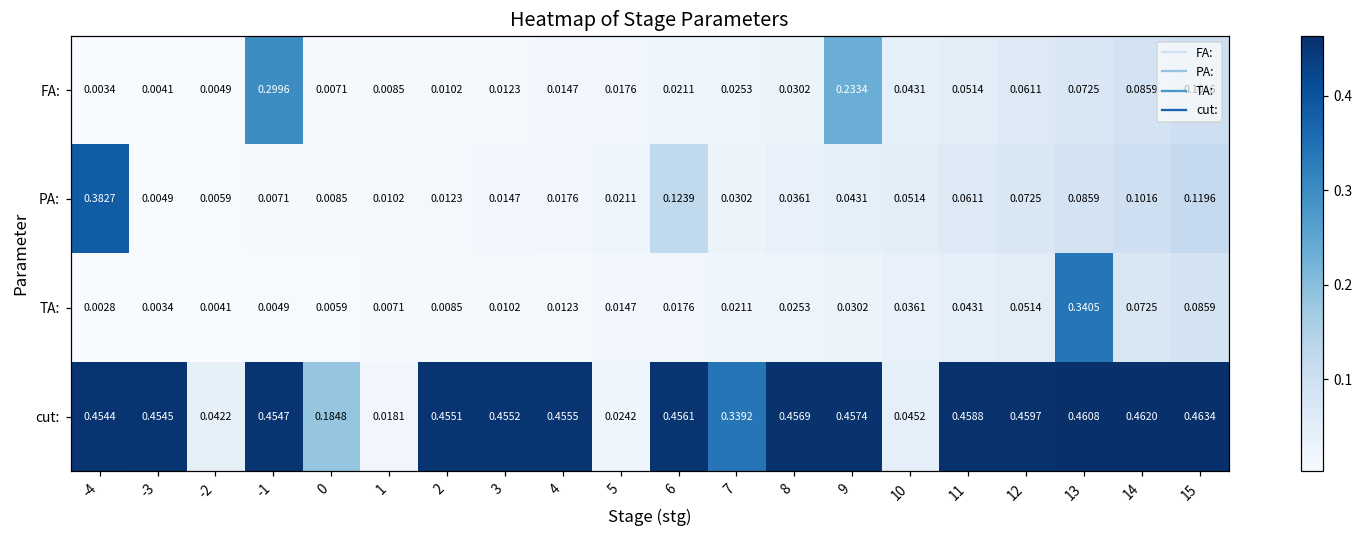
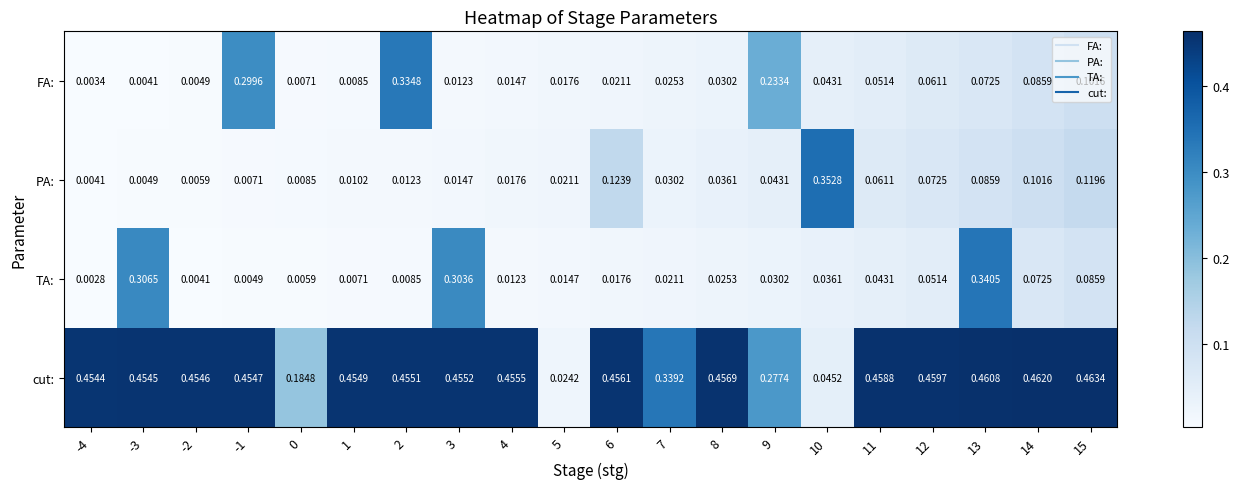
  {
    "FA:": {
      "-4": 0.0034,
      "-3": 0.0041,
      "-2": 0.0049,
      "-1": 0.2996,
      "0": 0.0071,
      "1": 0.0085,
-     "2": 0.0102,
+     "2": 0.3348,
      "3": 0.0123,
      "4": 0.0147,
      "5": 0.0176,
      "6": 0.0211,
      "7": 0.0253,
      "8": 0.0302,
      "9": 0.2334,
      "10": 0.0431,
      "11": 0.0514,
      "12": 0.0611,
      "13": 0.0725
    },
    "PA:": {
-     "-4": 0.3827,
+     "-4": 0.0041,
      "-3": 0.0049,
      "-2": 0.0059,
      "-1": 0.0071,
      "0": 0.0085,
      "1": 0.0102,
      "2": 0.0123,
      "3": 0.0147,
      "4": 0.0176,
      "5": 0.0211,
      "6": 0.1239,
      "7": 0.0302,
      "8": 0.0361,
      "9": 0.0431,
-     "10": 0.0514,
+     "10": 0.3528,
      "11": 0.0611,
      "12": 0.0725,
      "13": 0.0859,
      "14": 0.1016,
      "15": 0.1196
    },
    "TA:": {
      "-4": 0.0028,
-     "-3": 0.0034,
+     "-3": 0.3065,
      "-2": 0.0041,
      "-1": 0.0049,
      "0": 0.0059,
      "1": 0.0071,
      "2": 0.0085,
-     "3": 0.0102,
+     "3": 0.3036,
      "4": 0.0123,
      "5": 0.0147,
      "6": 0.0176,
      "7": 0.0211,
      "8": 0.0253,
      "9": 0.0302,
      "10": 0.0361,
      "11": 0.0431,
      "12": 0.0514,
      "13": 0.3405,
      "14": 0.0725,
      "15": 0.0859
    },
    "cut:": {
      "-4": 0.4544,
      "-3": 0.4545,
-     "-2": 0.0422,
+     "-2": 0.4546,
      "-1": 0.4547,
      "0": 0.1848,
-     "1": 0.0181,
+     "1": 0.4549,
      "2": 0.4551,
      "3": 0.4552,
      "4": 0.4555,
      "5": 0.0242,
      "6": 0.4561,
      "7": 0.3392,
      "8": 0.4569,
-     "9": 0.4574,
+     "9": 0.2774,
      "10": 0.0452,
      "11": 0.4588,
      "12": 0.4597,
      "13": 0.4608,
      "14": 0.4620,
      "15": 0.4634
    }
  }
